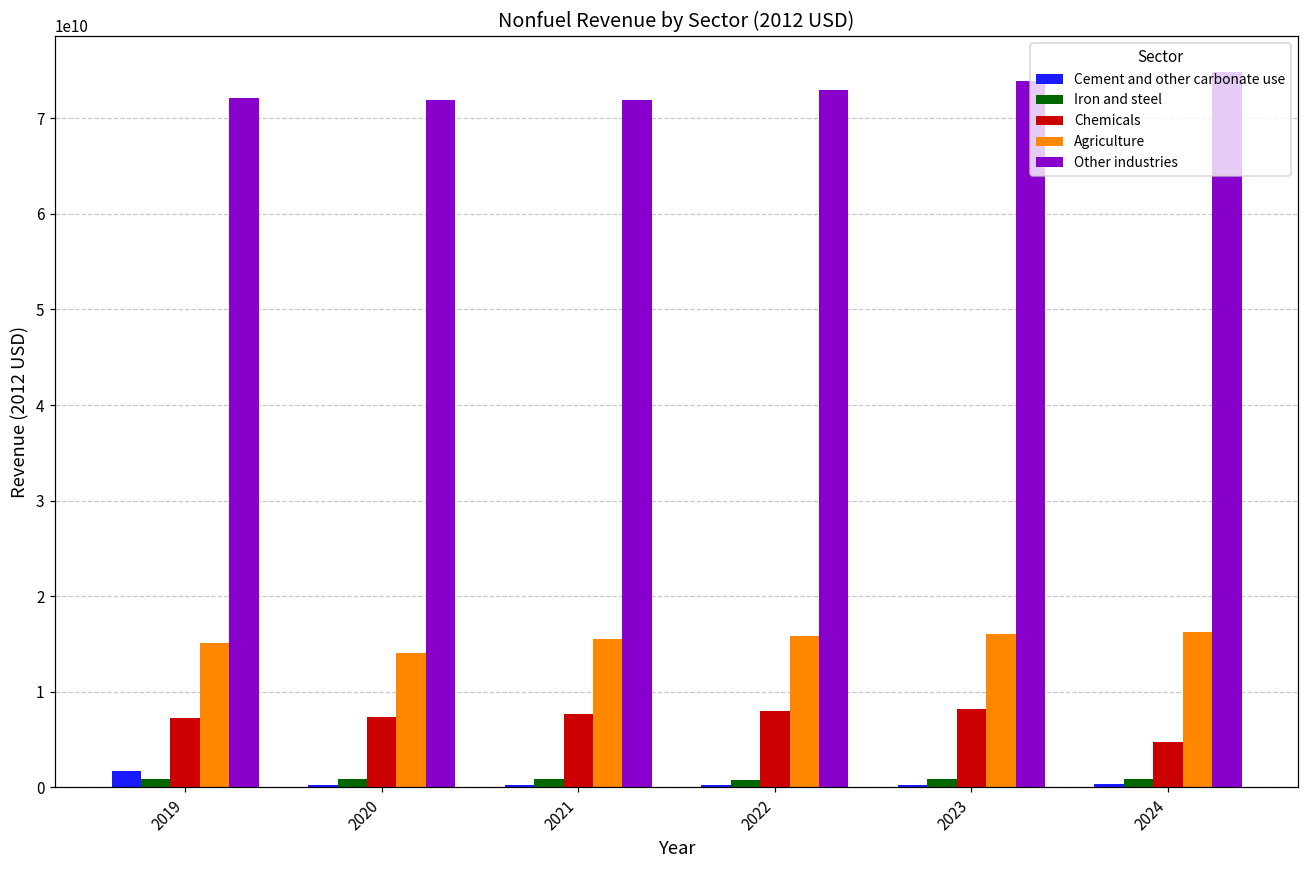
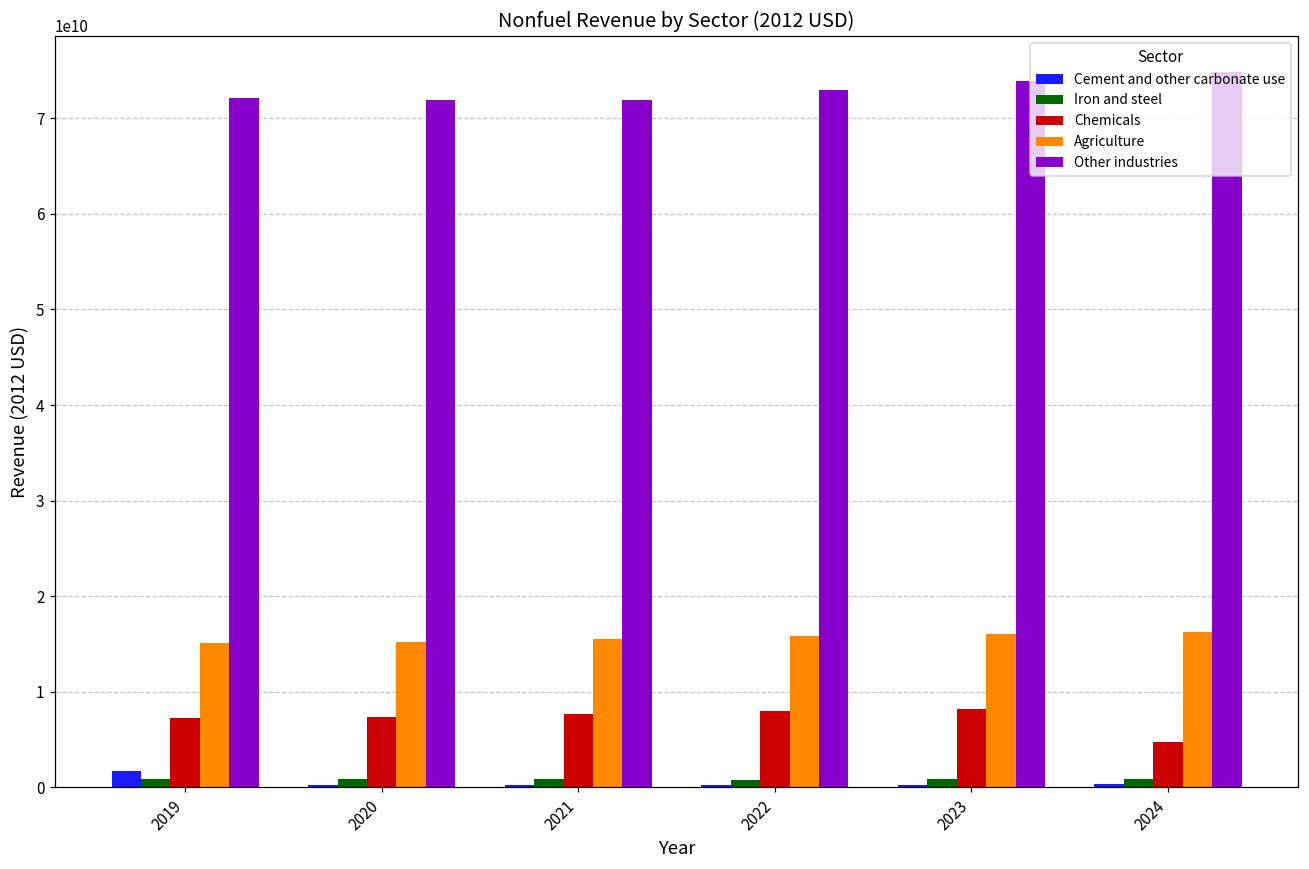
  {
    "Cement and other carbonate use": {
      "2019": 2000000000,
      "2020": 0,
      "2021": 0,
      "2022": 0,
      "2023": 0,
      "2024": 0
    },
    "Iron and steel": {
      "2019": 1000000000,
      "2020": 1000000000,
      "2021": 1000000000,
      "2022": 1000000000,
      "2023": 1000000000,
      "2024": 1000000000
    },
    "Chemicals": {
      "2019": 7000000000,
      "2020": 7000000000,
      "2021": 8000000000,
      "2022": 8000000000,
      "2023": 8000000000,
      "2024": 5000000000
    },
    "Agriculture": {
      "2019": 15000000000,
-     "2020": 14000000000,
+     "2020": 15000000000,
      "2021": 16000000000,
      "2022": 16000000000,
      "2023": 16000000000,
      "2024": 16000000000
    },
    "Other industries": {
      "2019": 72000000000,
      "2020": 72000000000,
      "2021": 72000000000,
      "2022": 73000000000,
      "2023": 74000000000
    }
  }
